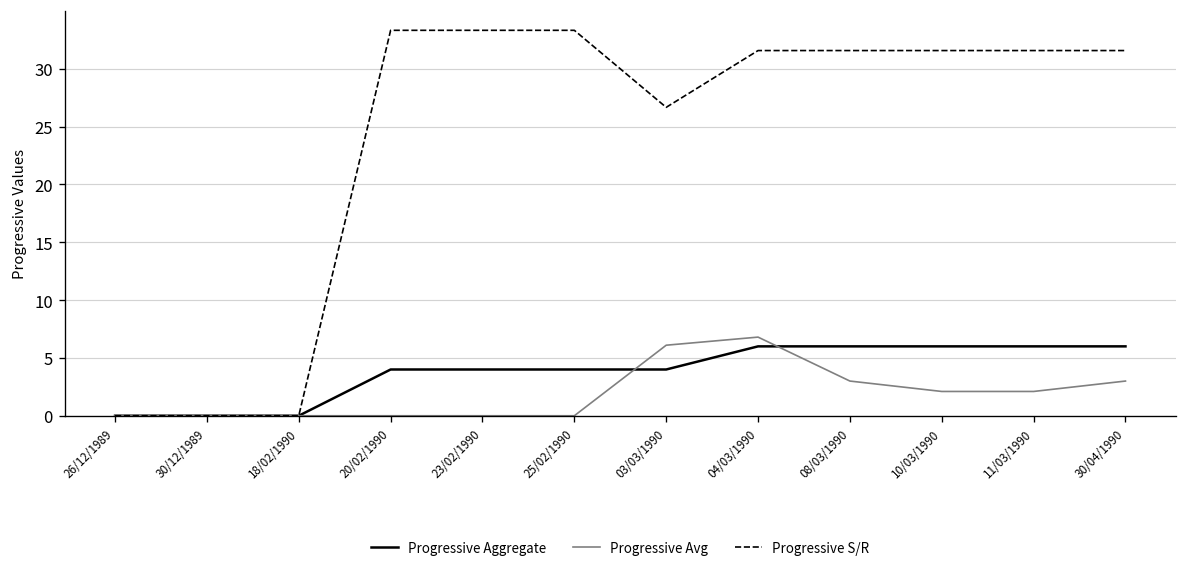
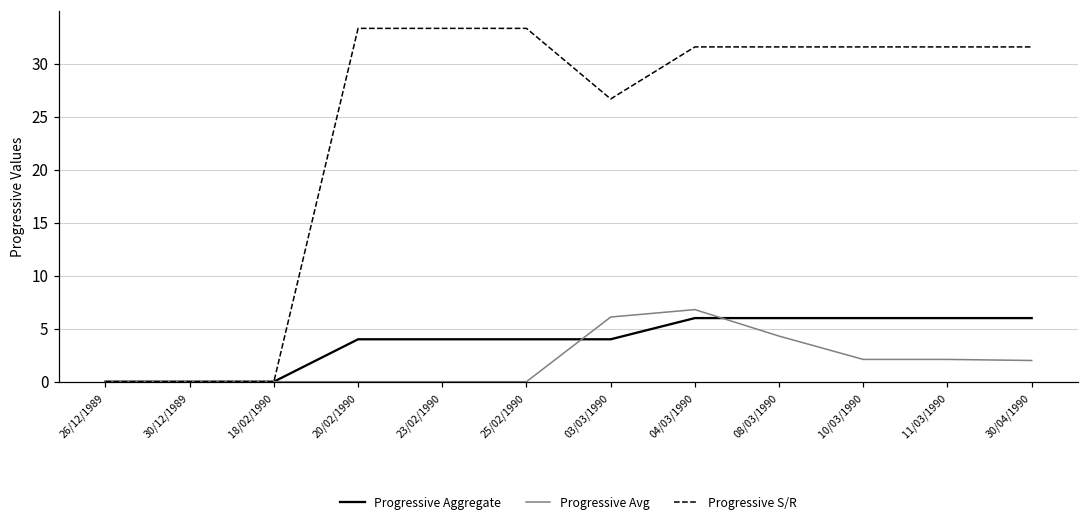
  {
    "Progressive Avg": {
      "20/02/1990": 0,
      "23/02/1990": 0,
      "25/02/1990": 0,
      "03/03/1990": 6,
      "04/03/1990": 7,
-     "08/03/1990": 3,
+     "08/03/1990": 4,
      "10/03/1990": 2,
      "11/03/1990": 2,
-     "30/04/1990": 3
+     "30/04/1990": 2
    }
  }
